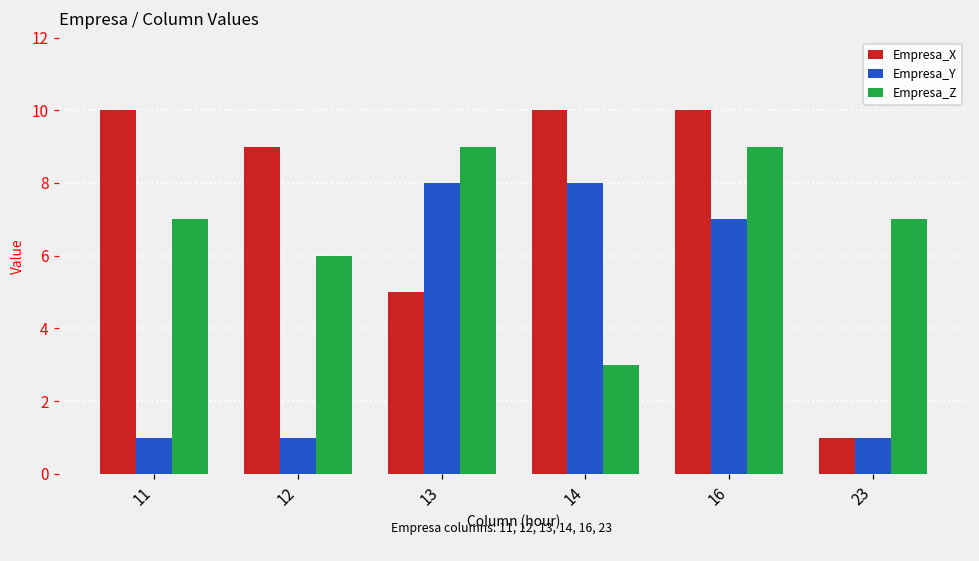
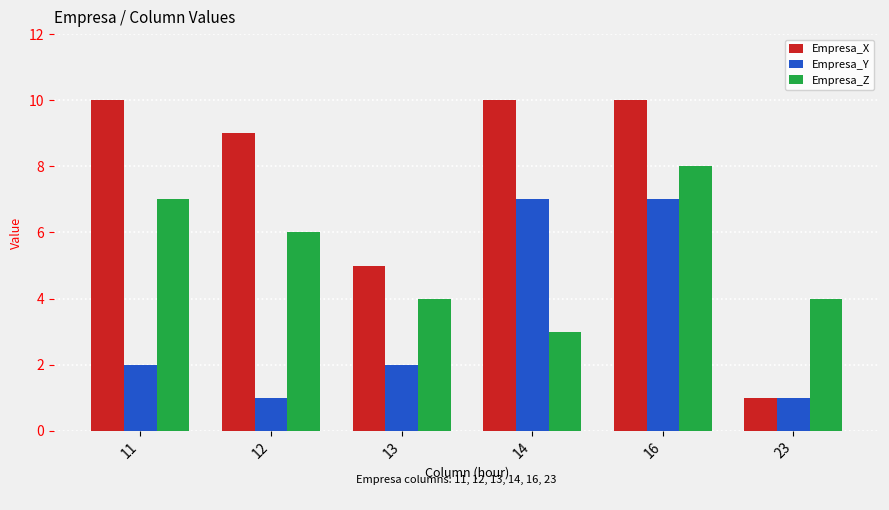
  {
    "Empresa_X": {
      "11": 10,
      "12": 9,
      "13": 5,
      "14": 10,
      "16": 10,
      "23": 1
    },
    "Empresa_Y": {
-     "11": 1,
+     "11": 2,
      "12": 1,
-     "13": 8,
-     "14": 8,
+     "13": 2,
+     "14": 7,
      "16": 7,
      "23": 1
    },
    "Empresa_Z": {
      "11": 7,
      "12": 6,
-     "13": 9,
+     "13": 4,
      "14": 3,
-     "16": 9,
-     "23": 7
+     "16": 8,
+     "23": 4
    }
  }
